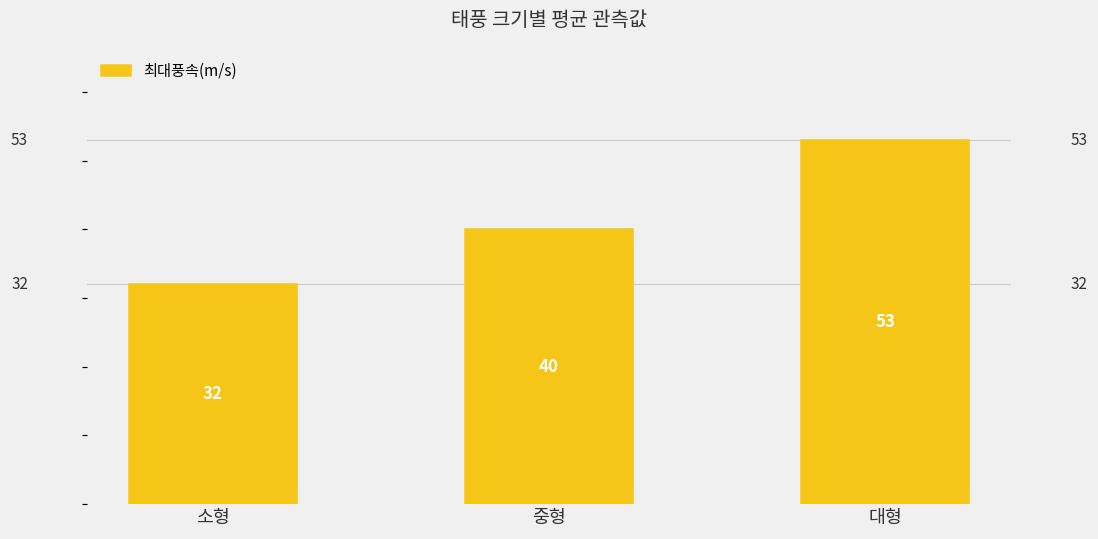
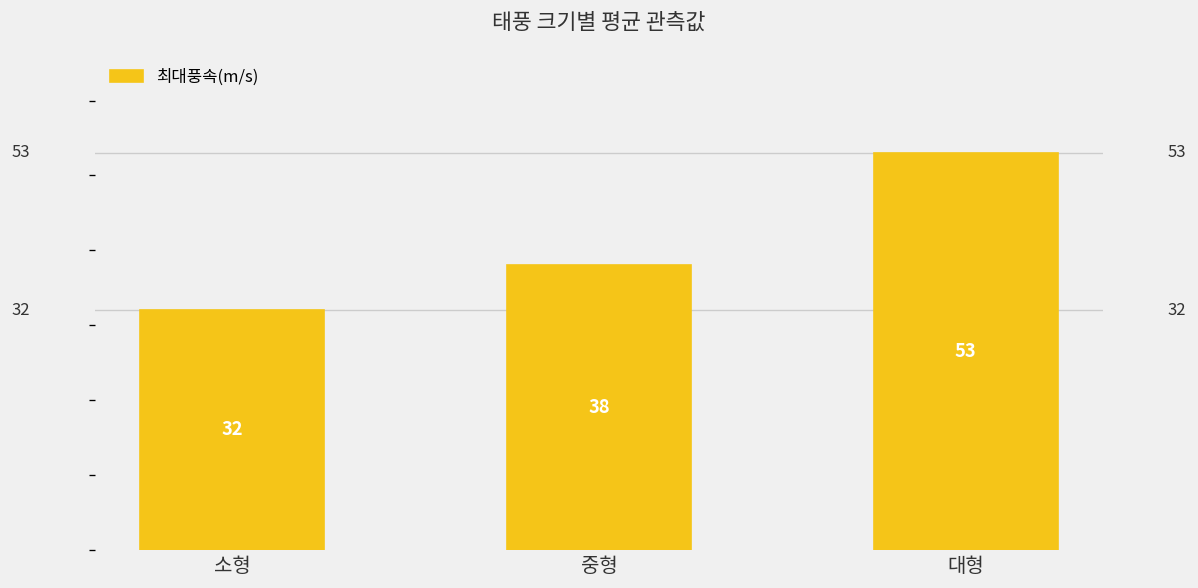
  {
    "소형": 32,
-   "중형": 40,
+   "중형": 38,
    "대형": 53
  }
